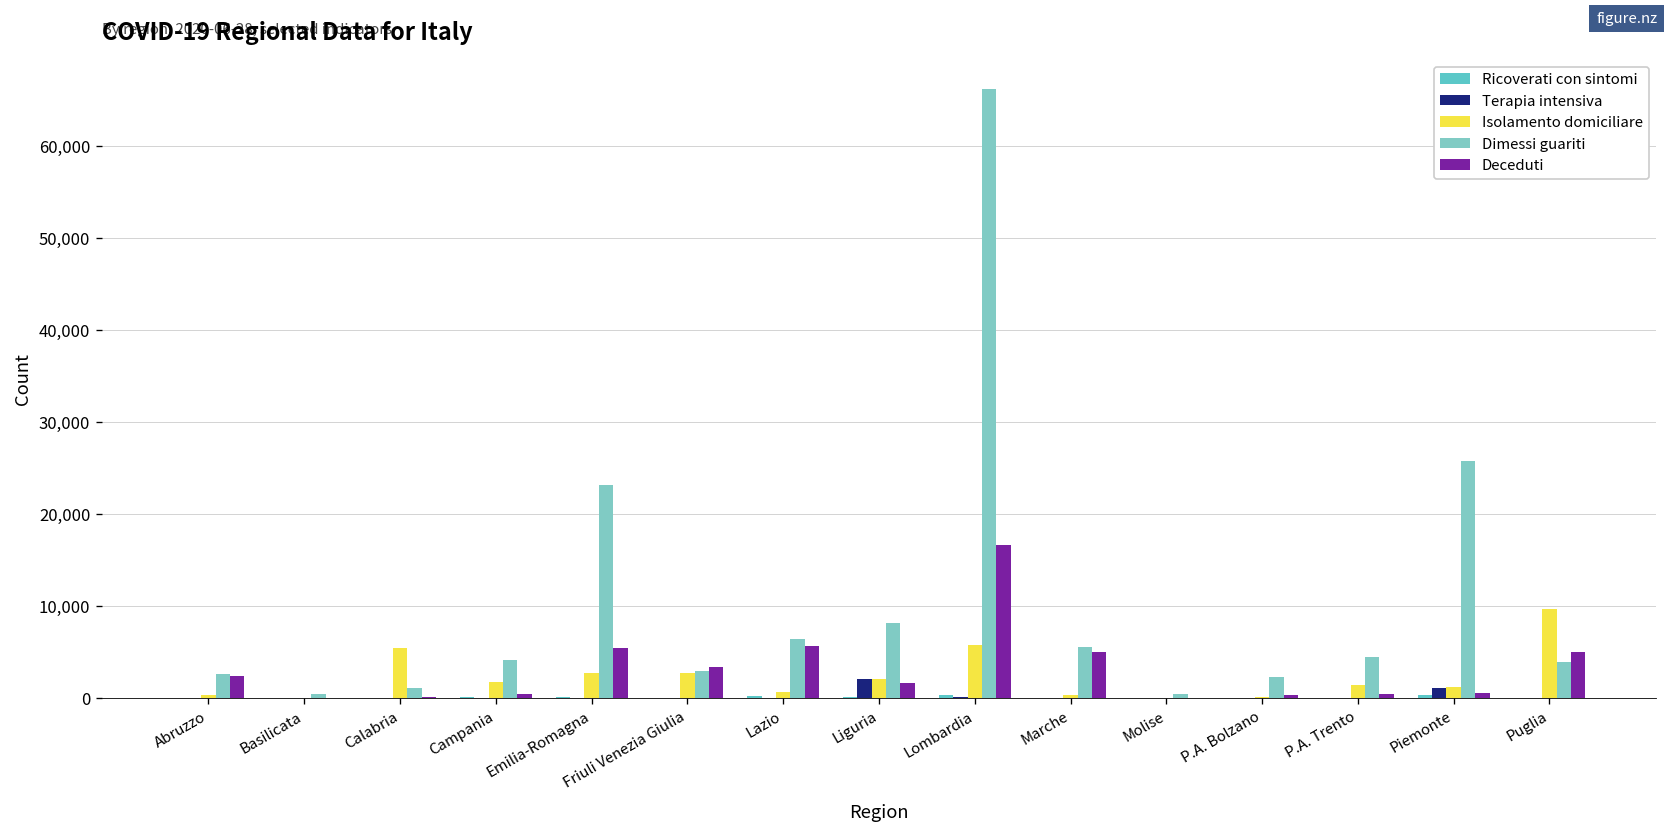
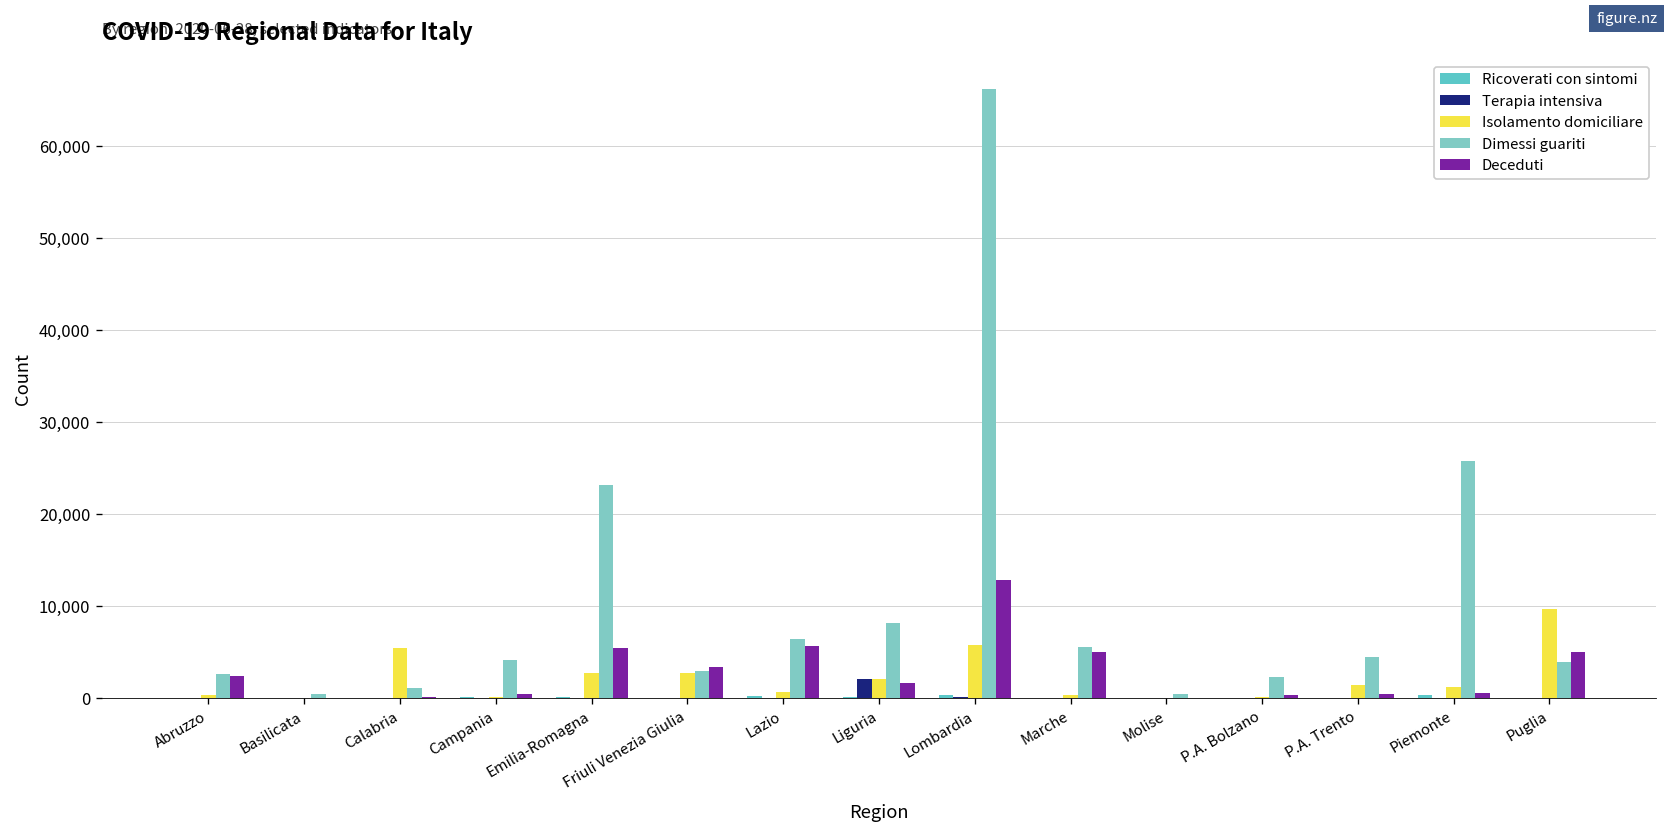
  {
    "Terapia intensiva": {
      "Basilicata": "0",
      "Calabria": "0",
      "Campania": "0",
      "Friuli Venezia Giulia": "0",
      "Liguria": "2,000",
      "Marche": "0",
      "Molise": "0",
      "P.A. Trento": "0",
-     "Piemonte": "1,000",
+     "Piemonte": "0",
      "Puglia": "0"
    },
    "Isolamento domiciliare": {
      "Calabria": "5,000",
-     "Campania": "2,000",
+     "Campania": "0",
      "Emilia-Romagna": "3,000",
      "Friuli Venezia Giulia": "3,000",
      "Lazio": "1,000",
      "Liguria": "2,000",
      "Lombardia": "6,000",
      "P.A. Trento": "1,000",
      "Piemonte": "1,000",
      "Puglia": "10,000"
    },
    "Deceduti": {
      "Abruzzo": "2,000",
      "Campania": "0",
      "Emilia-Romagna": "5,000",
      "Friuli Venezia Giulia": "3,000",
      "Lazio": "6,000",
      "Liguria": "2,000",
-     "Lombardia": "17,000",
+     "Lombardia": "13,000",
      "Marche": "5,000",
      "P.A. Trento": "0",
      "Piemonte": "1,000",
      "Puglia": "5,000"
    }
  }
